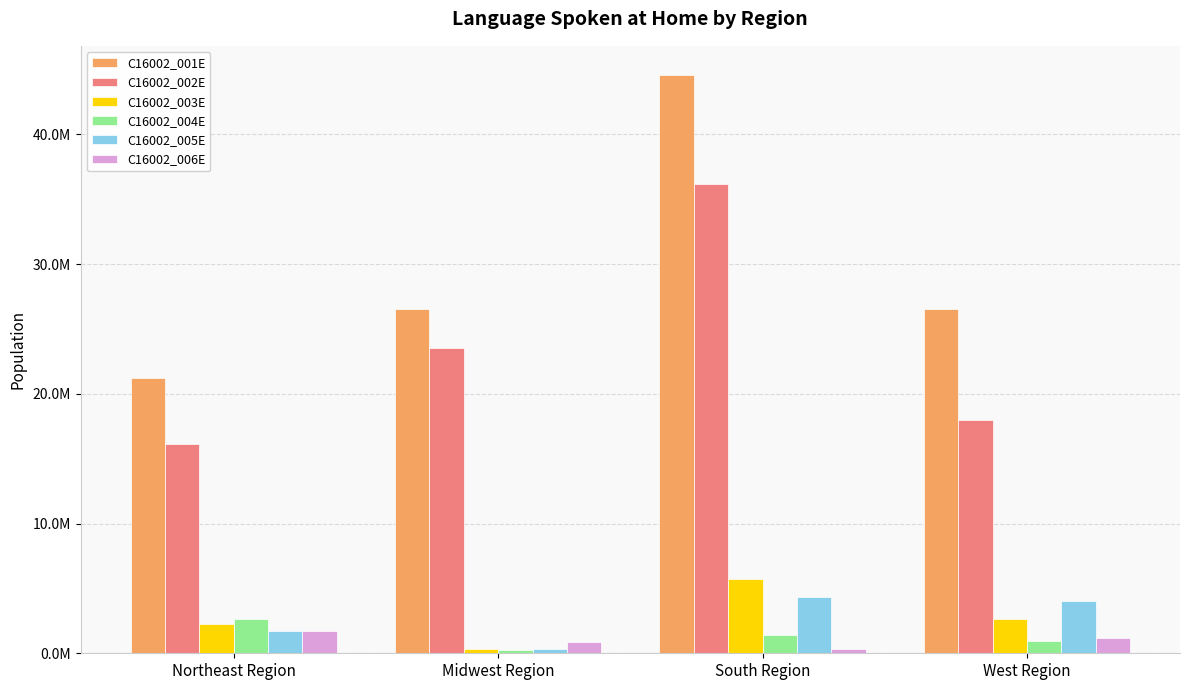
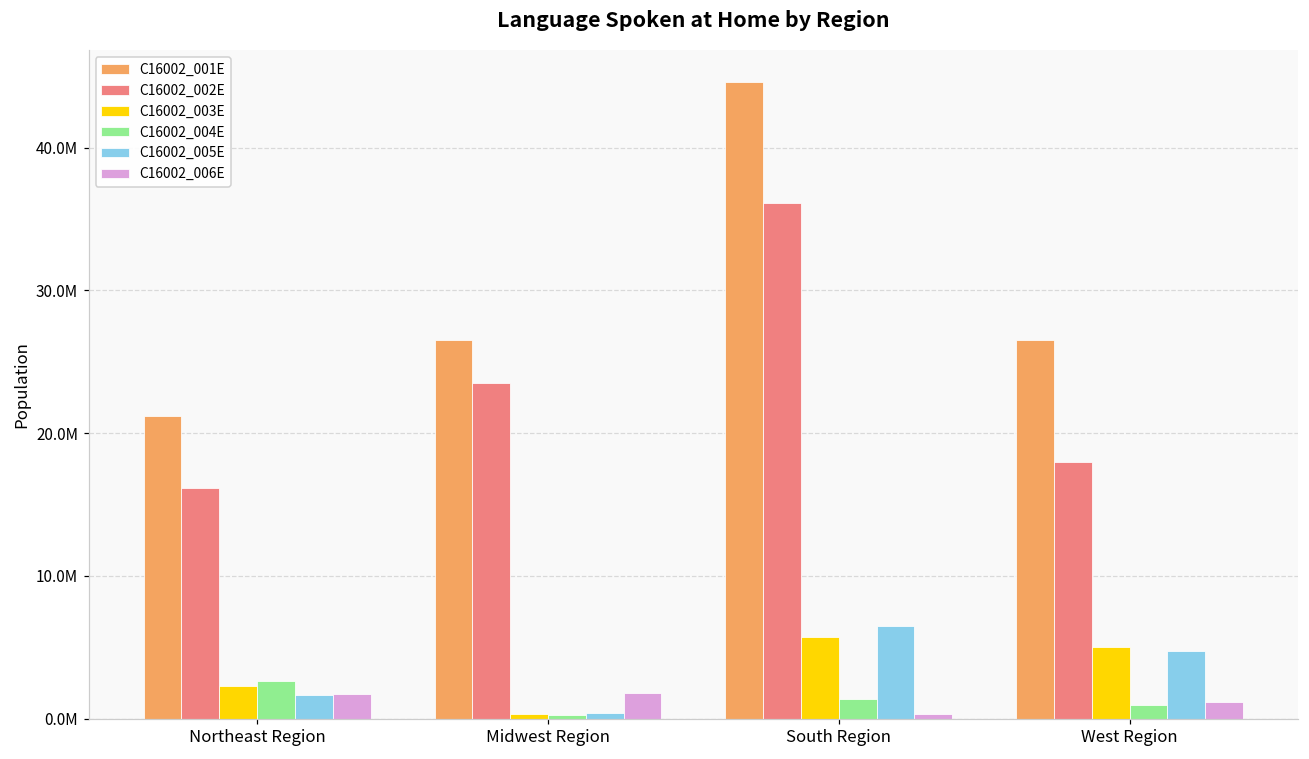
  {
    "C16002_003E": {
      "Northeast Region": 2300000,
      "Midwest Region": 300000,
      "South Region": 5700000,
-     "West Region": 2600000
+     "West Region": 5000000
    },
    "C16002_004E": {
      "Northeast Region": 2600000,
      "Midwest Region": 300000,
      "South Region": 1400000,
      "West Region": 1000000
    },
    "C16002_005E": {
      "Northeast Region": 1700000,
      "Midwest Region": 400000,
-     "South Region": 4300000,
-     "West Region": 4000000
+     "South Region": 6500000,
+     "West Region": 4700000
    },
    "C16002_006E": {
      "Northeast Region": 1700000,
-     "Midwest Region": 900000,
+     "Midwest Region": 1800000,
      "South Region": 300000,
      "West Region": 1200000
    }
  }
